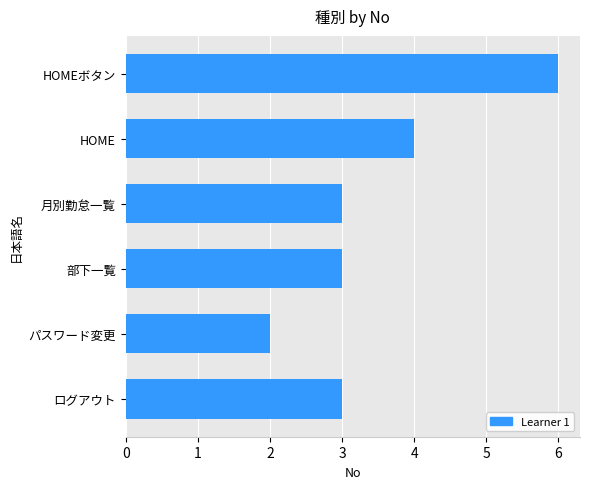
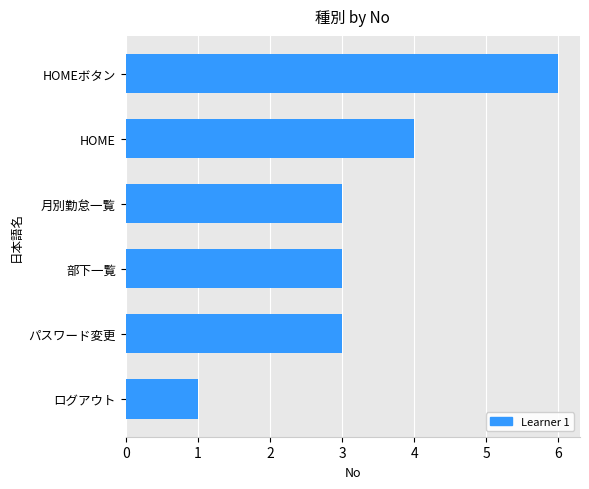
  {
    "HOMEボタン": 6,
    "HOME": 4,
    "月別勤怠一覧": 3,
    "部下一覧": 3,
-   "パスワード変更": 2,
-   "ログアウト": 3
+   "パスワード変更": 3,
+   "ログアウト": 1
  }
